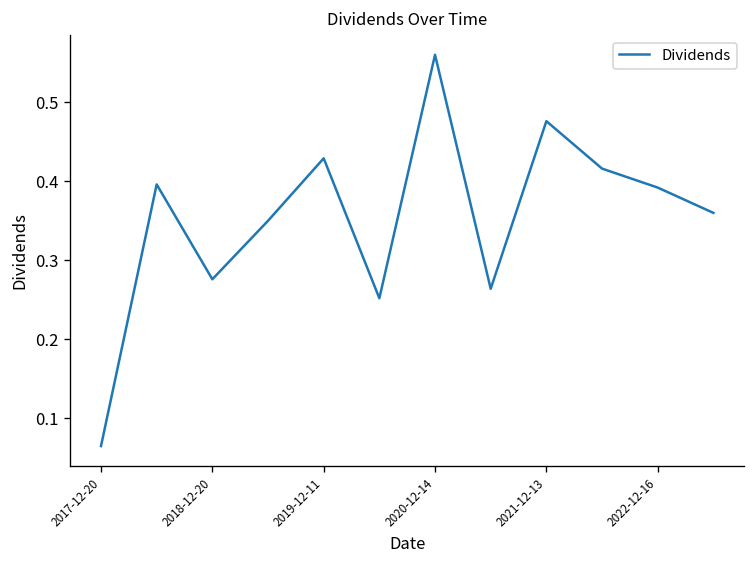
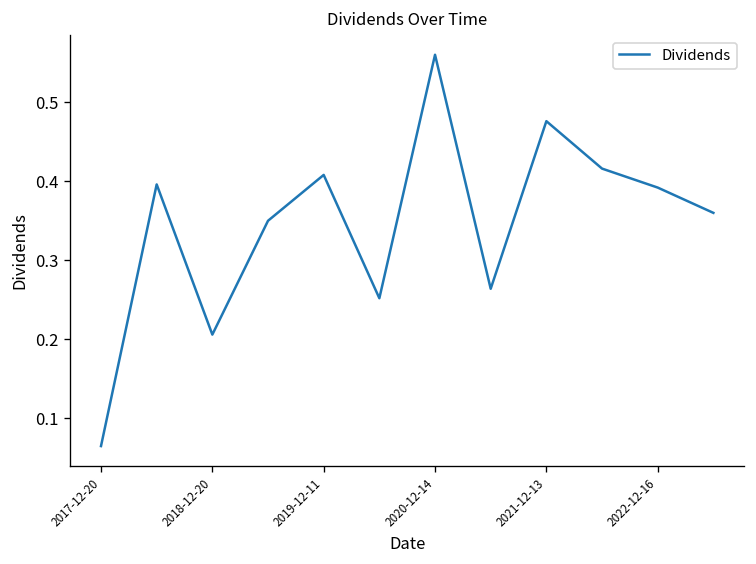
  {
    "2017-12-20": 0.07,
-   "2018-12-20": 0.28,
-   "2019-12-11": 0.43,
+   "2018-12-20": 0.21,
+   "2019-12-11": 0.41,
    "2020-12-14": 0.56,
    "2021-12-13": 0.48,
    "2022-12-16": 0.39
  }
